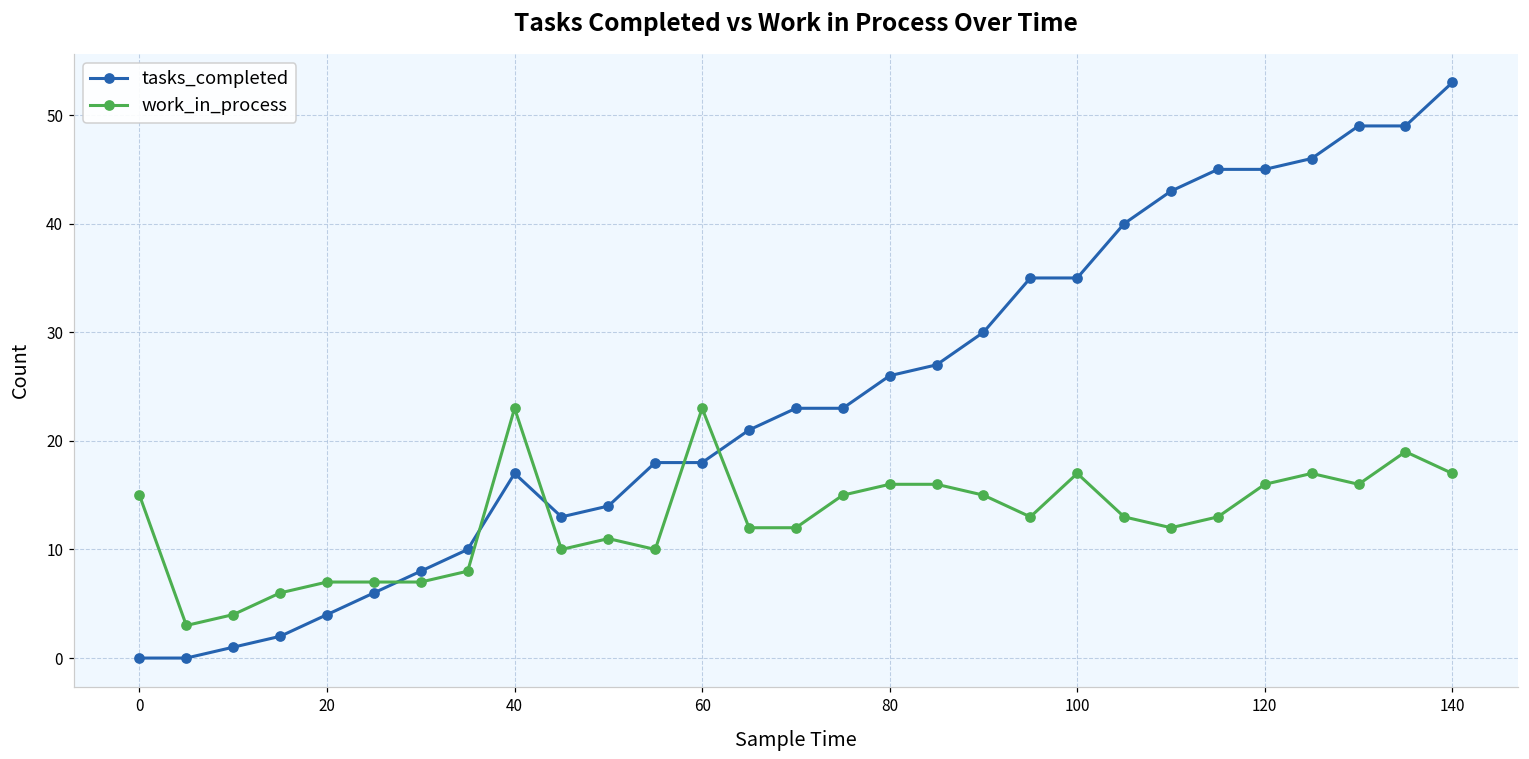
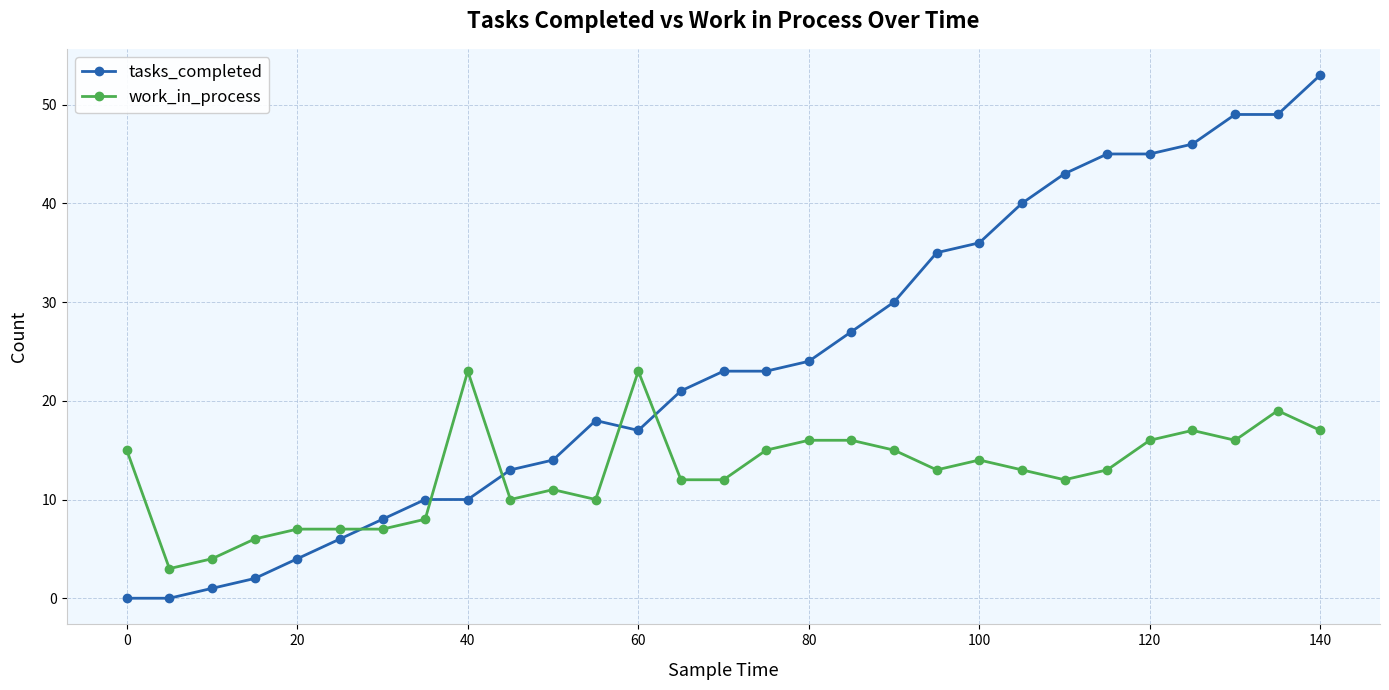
  {
    "tasks_completed": {
      "0": 0,
      "20": 4,
-     "40": 17,
-     "60": 18,
-     "80": 26,
-     "100": 35,
+     "40": 10,
+     "60": 17,
+     "80": 24,
+     "100": 36,
      "120": 45,
      "140": 53
    },
    "work_in_process": {
      "0": 15,
      "20": 7,
      "40": 23,
      "60": 23,
      "80": 16,
-     "100": 17,
+     "100": 14,
      "120": 16,
      "140": 17
    }
  }
